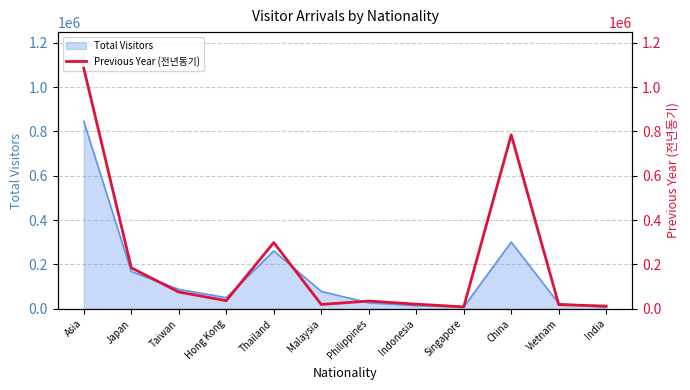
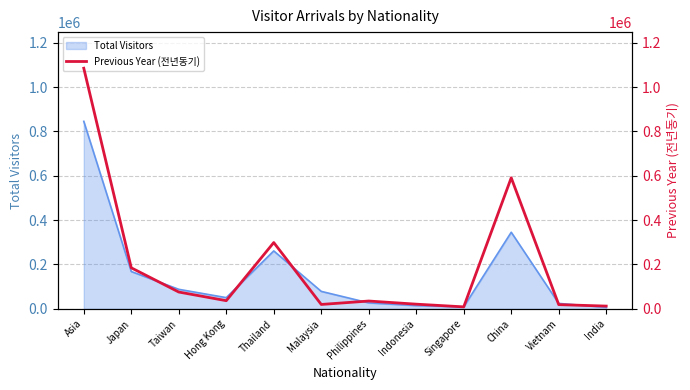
  {
    "Total Visitors": {
      "Asia": 850000,
      "Japan": 170000,
      "Taiwan": 90000,
      "Hong Kong": 50000,
      "Thailand": 260000,
      "Malaysia": 80000,
      "Philippines": 30000,
      "Indonesia": 10000,
      "Singapore": 10000,
-     "China": 300000,
+     "China": 350000,
      "Vietnam": 20000,
      "India": 10000
    },
    "Previous Year (전년동기)": {
      "Japan": 190000,
      "Taiwan": 80000,
      "Hong Kong": 40000,
      "Thailand": 300000,
      "Malaysia": 20000,
      "Philippines": 40000,
      "Indonesia": 20000,
      "Singapore": 10000,
-     "China": 780000,
+     "China": 590000,
      "Vietnam": 20000,
      "India": 10000
    }
  }
